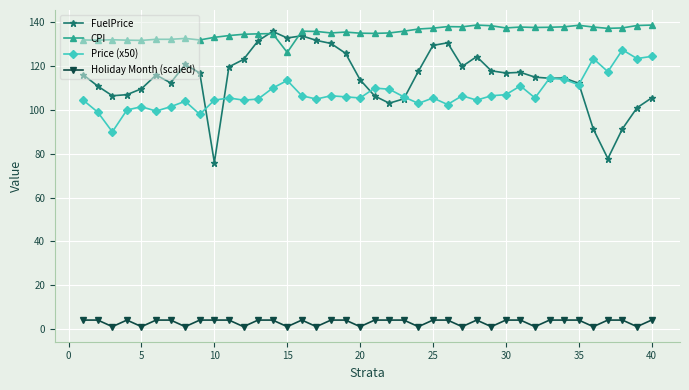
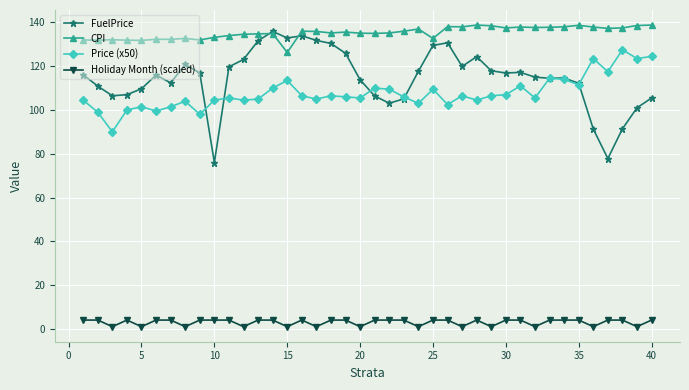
  {
    "FuelPrice": {
      "5": 110,
      "10": 76,
      "15": 133,
      "20": 114,
      "25": 130,
      "30": 117,
      "40": 106
    },
    "CPI": {
      "10": 133,
      "15": 126,
      "20": 135,
-     "25": 137,
+     "25": 133,
      "30": 138,
      "35": 139,
      "40": 139
    },
    "Price (x50)": {
      "5": 101,
      "10": 105,
      "15": 114,
      "20": 106,
-     "25": 106,
+     "25": 110,
      "30": 107,
      "40": 125
    },
    "Holiday Month (scaled)": {
      "5": 1,
      "10": 4,
      "15": 1,
      "20": 1,
      "25": 4,
      "30": 4,
      "35": 4,
      "40": 4
    }
  }
